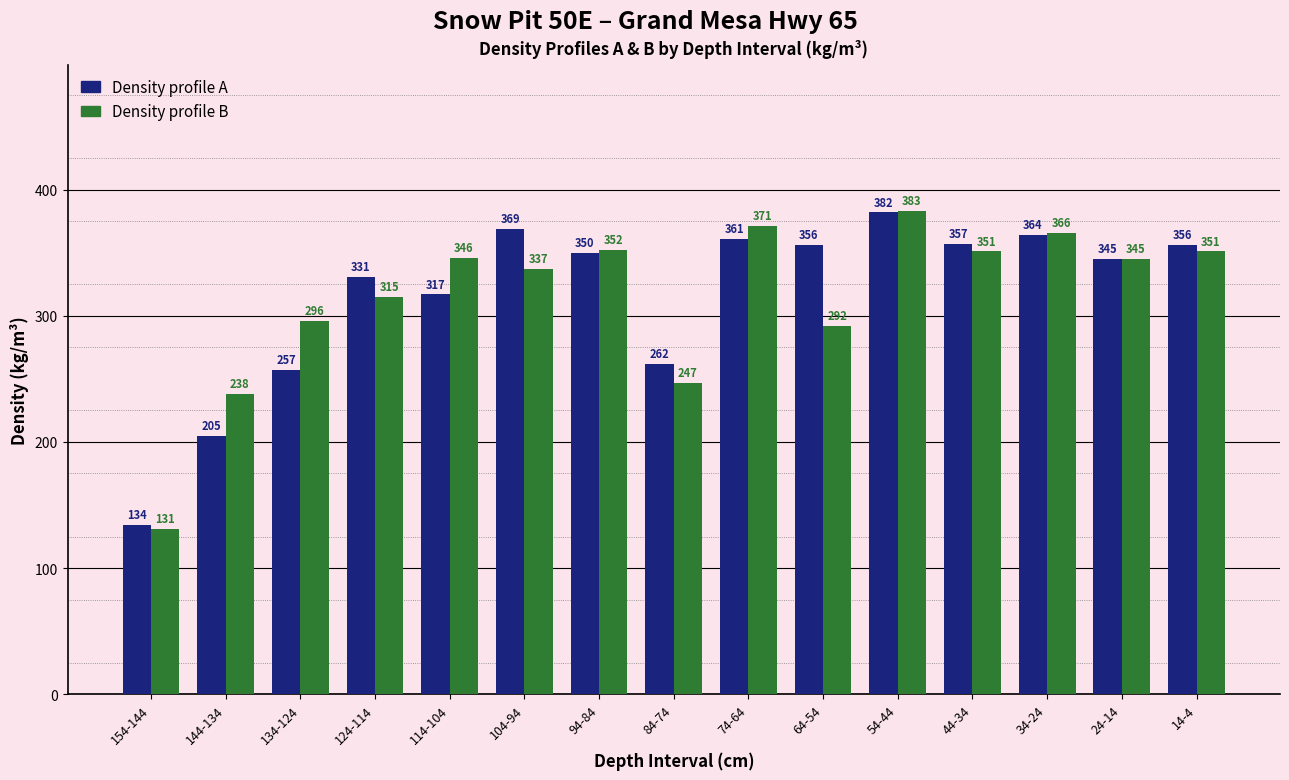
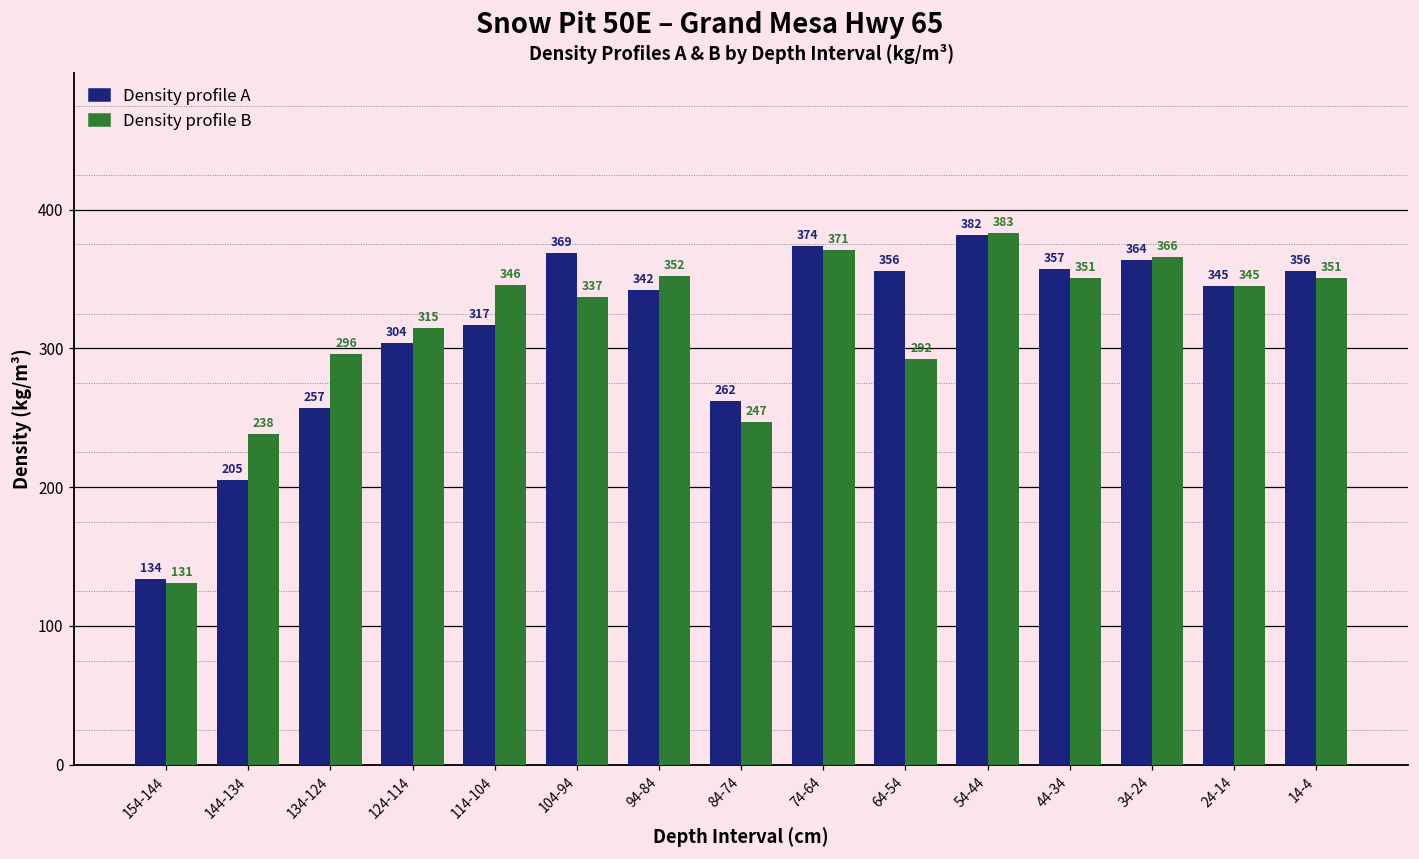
  {
    "Density profile A": {
      "154-144": 134,
      "144-134": 205,
      "134-124": 257,
-     "124-114": 331,
+     "124-114": 304,
      "114-104": 317,
      "104-94": 369,
-     "94-84": 350,
+     "94-84": 342,
      "84-74": 262,
-     "74-64": 361,
+     "74-64": 374,
      "64-54": 356,
      "54-44": 382,
      "44-34": 357,
      "34-24": 364,
      "24-14": 345,
      "14-4": 356
    },
    "Density profile B": {
      "154-144": 131,
      "144-134": 238,
      "134-124": 296,
      "124-114": 315,
      "114-104": 346,
      "104-94": 337,
      "94-84": 352,
      "84-74": 247,
      "74-64": 371,
      "64-54": 292,
      "54-44": 383,
      "44-34": 351,
      "34-24": 366,
      "24-14": 345,
      "14-4": 351
    }
  }
